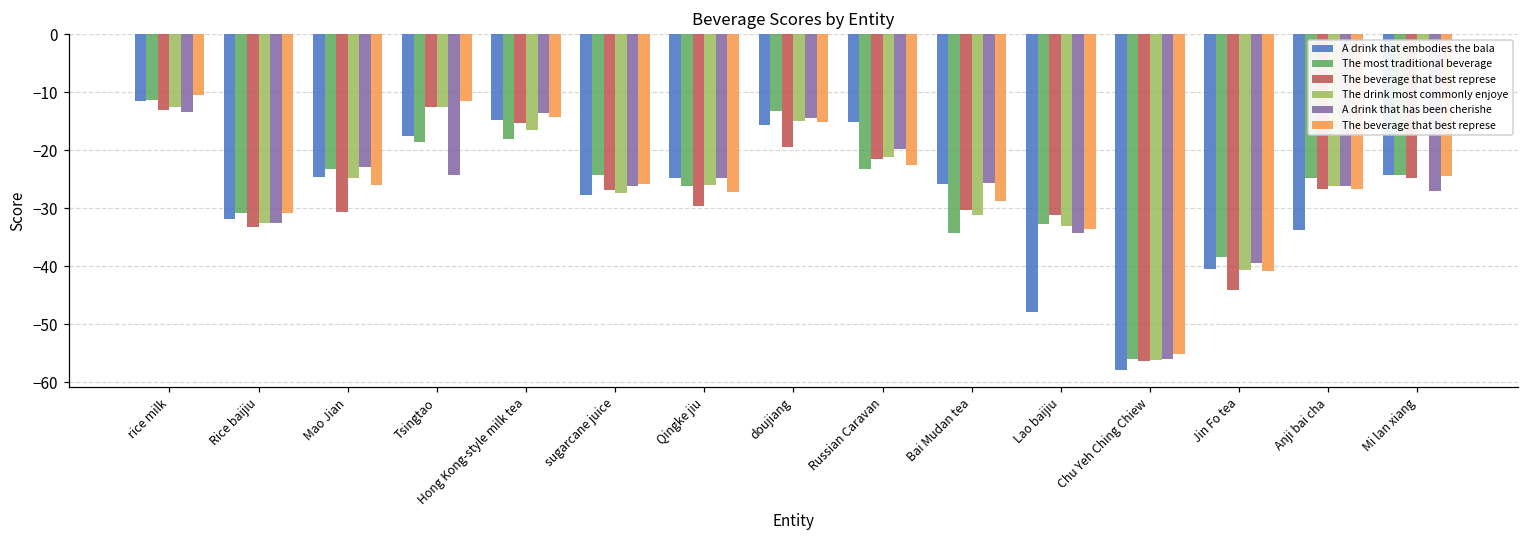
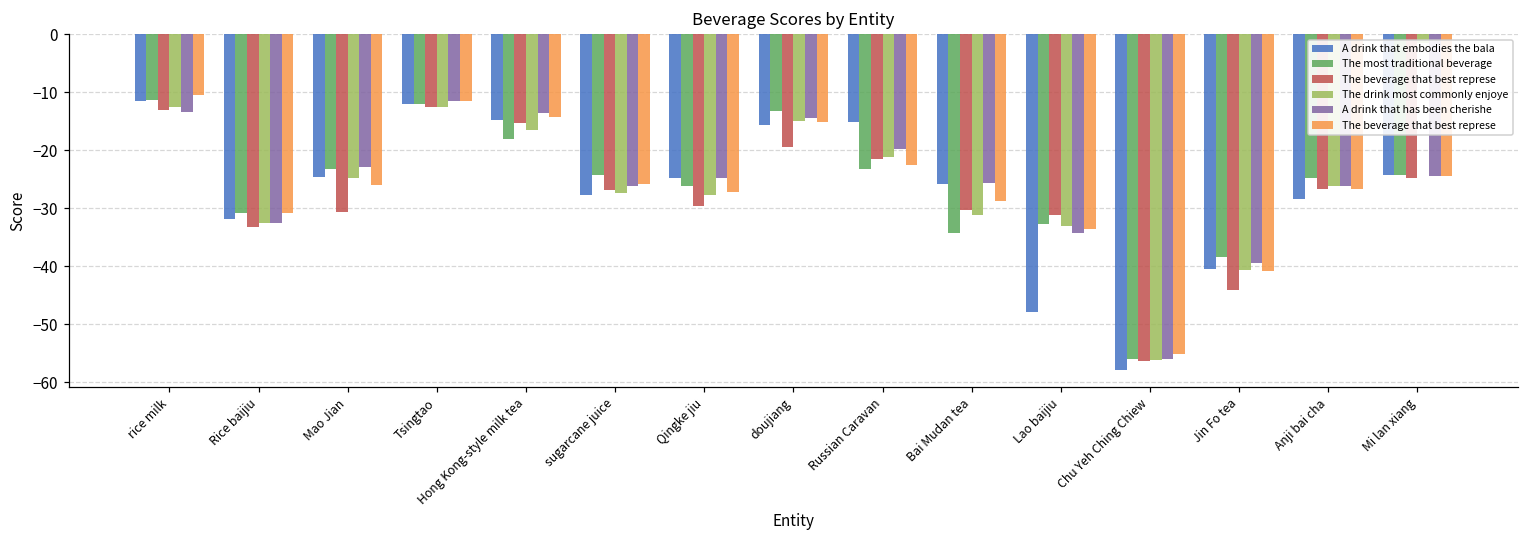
  {
    "A drink that embodies the bala": {
      "rice milk": -12,
      "Rice baijiu": -32,
      "Mao Jian": -25,
-     "Tsingtao": -17,
+     "Tsingtao": -12,
      "Hong Kong-style milk tea": -15,
      "sugarcane juice": -28,
      "Qingke jiu": -25,
      "doujiang": -16,
      "Russian Caravan": -15,
      "Bai Mudan tea": -26,
      "Lao baijiu": -48,
      "Chu Yeh Ching Chiew": -58,
      "Jin Fo tea": -41,
-     "Anji bai cha": -34,
+     "Anji bai cha": -28,
      "Mi lan xiang": -24
    },
    "The most traditional beverage": {
      "rice milk": -11,
      "Rice baijiu": -31,
      "Mao Jian": -23,
-     "Tsingtao": -19,
+     "Tsingtao": -12,
      "Hong Kong-style milk tea": -18,
      "sugarcane juice": -24,
      "Qingke jiu": -26,
      "doujiang": -13,
      "Russian Caravan": -23,
      "Bai Mudan tea": -34,
      "Lao baijiu": -33,
      "Chu Yeh Ching Chiew": -56,
      "Jin Fo tea": -38,
      "Anji bai cha": -25,
      "Mi lan xiang": -24
    },
    "The drink most commonly enjoye": {
      "rice milk": -13,
      "Rice baijiu": -33,
      "Mao Jian": -25,
      "Tsingtao": -12,
      "Hong Kong-style milk tea": -16,
      "sugarcane juice": -27,
-     "Qingke jiu": -26,
+     "Qingke jiu": -28,
      "doujiang": -15,
      "Russian Caravan": -21,
      "Bai Mudan tea": -31,
      "Lao baijiu": -33,
      "Chu Yeh Ching Chiew": -56,
      "Jin Fo tea": -41,
      "Anji bai cha": -26
    },
    "A drink that has been cherishe": {
      "rice milk": -13,
      "Rice baijiu": -33,
      "Mao Jian": -23,
-     "Tsingtao": -24,
+     "Tsingtao": -12,
      "Hong Kong-style milk tea": -13,
      "sugarcane juice": -26,
      "Qingke jiu": -25,
      "doujiang": -14,
      "Russian Caravan": -20,
      "Bai Mudan tea": -26,
      "Lao baijiu": -34,
      "Chu Yeh Ching Chiew": -56,
      "Jin Fo tea": -39,
      "Anji bai cha": -26,
-     "Mi lan xiang": -27
+     "Mi lan xiang": -24
    }
  }
